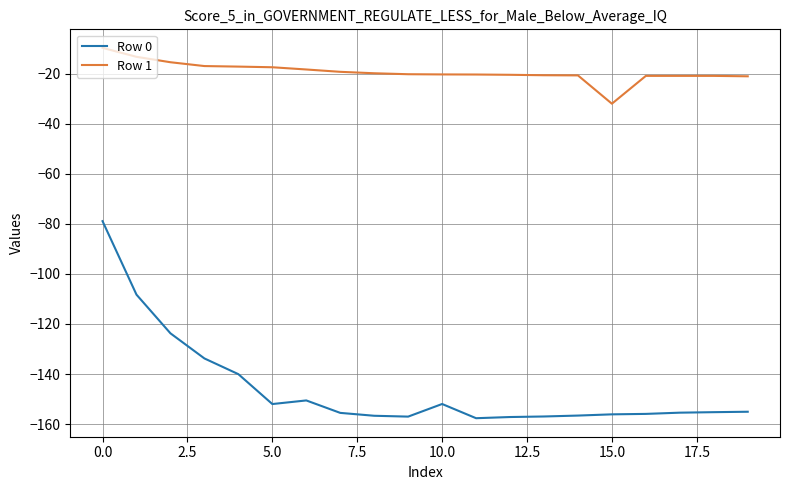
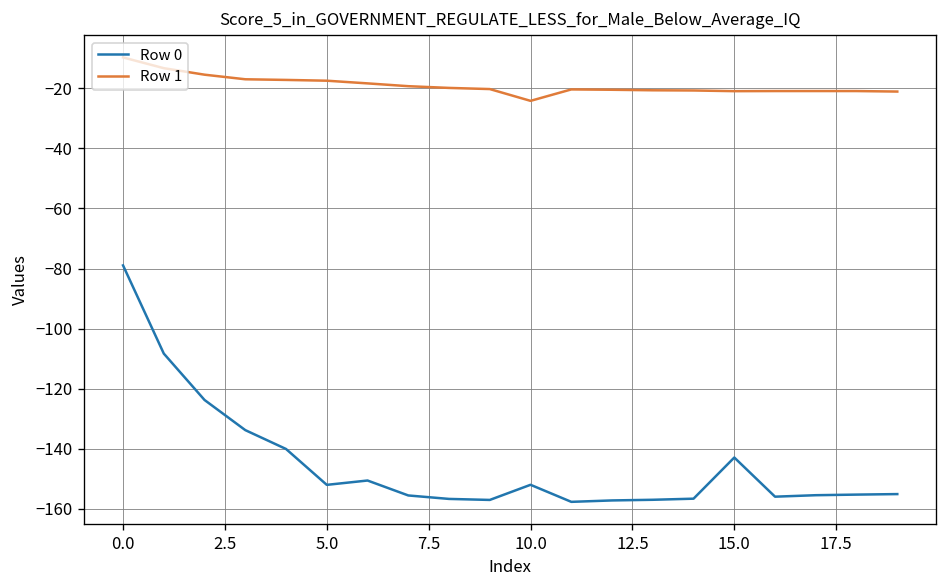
  {
    "Row 0": {
      "0.0": -79,
      "5.0": -152,
      "10.0": -152,
-     "15.0": -156
+     "15.0": -143
    },
    "Row 1": {
      "5.0": -18,
-     "10.0": -20,
-     "15.0": -32
+     "10.0": -24,
+     "15.0": -21
    }
  }
